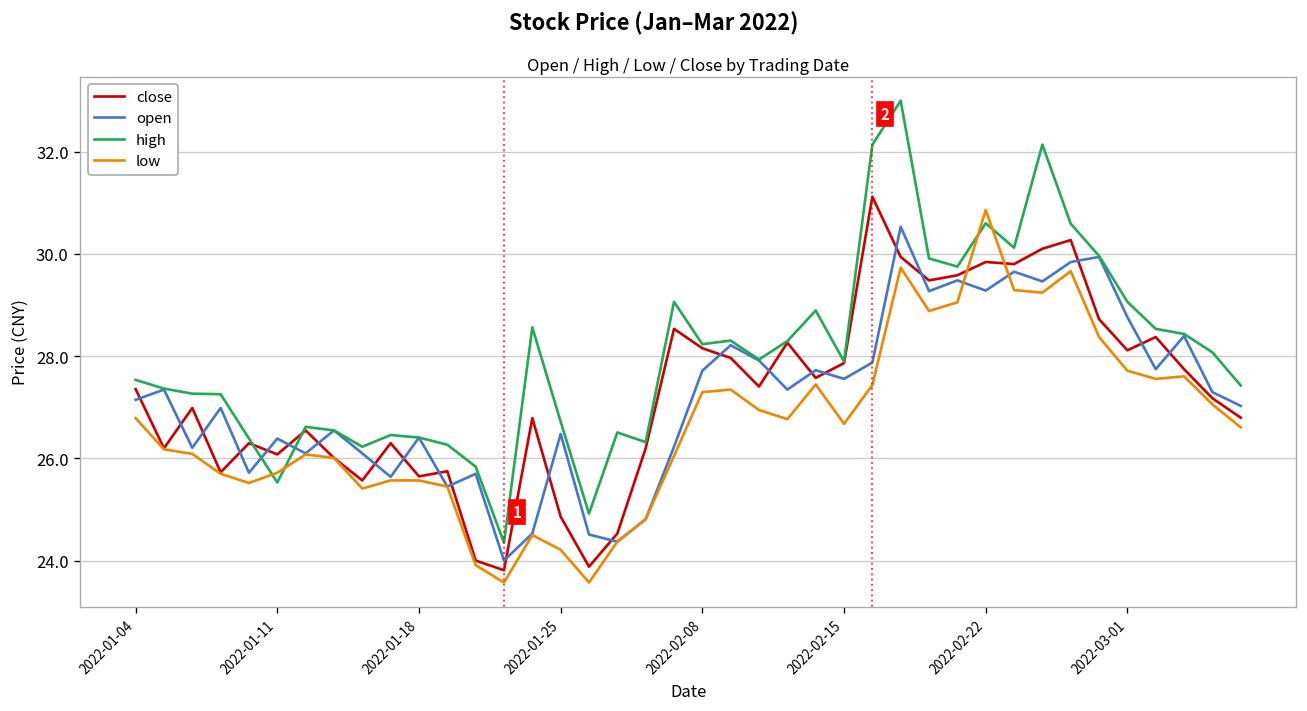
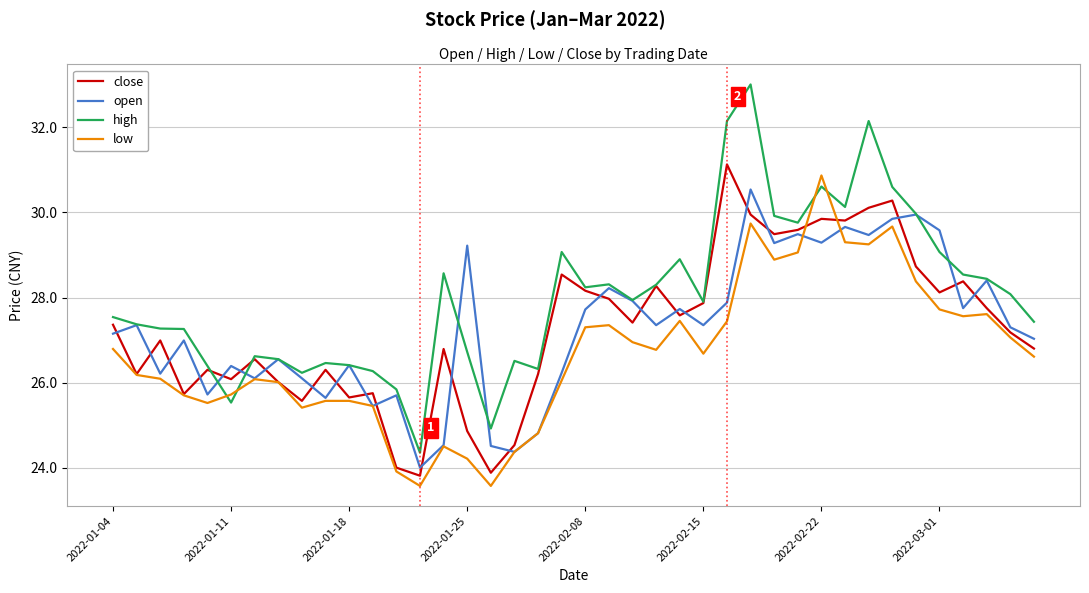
  {
    "close": {
      "2022-01-04": 27.4,
      "2022-01-11": 26.1,
      "2022-01-18": 25.7,
      "2022-01-25": 24.9,
      "2022-02-08": 28.2,
      "2022-02-22": 29.9,
      "2022-03-01": 28.1
    },
    "open": {
      "2022-01-04": 27.2,
      "2022-01-11": 26.4,
-     "2022-01-25": 26.5,
+     "2022-01-25": 29.2,
      "2022-02-08": 27.7,
-     "2022-02-15": 27.6,
+     "2022-02-15": 27.4,
      "2022-02-22": 29.3,
-     "2022-03-01": 28.8
+     "2022-03-01": 29.6
    },
    "high": {
      "2022-01-04": 27.5,
      "2022-01-11": 25.5,
      "2022-01-25": 26.7,
      "2022-02-08": 28.2,
      "2022-02-22": 30.6,
      "2022-03-01": 29.1
    },
    "low": {
      "2022-01-04": 26.8,
      "2022-01-11": 25.7,
      "2022-01-18": 25.6,
      "2022-01-25": 24.2,
      "2022-02-08": 27.3,
      "2022-02-15": 26.7,
      "2022-02-22": 30.9,
      "2022-03-01": 27.7
    }
  }
